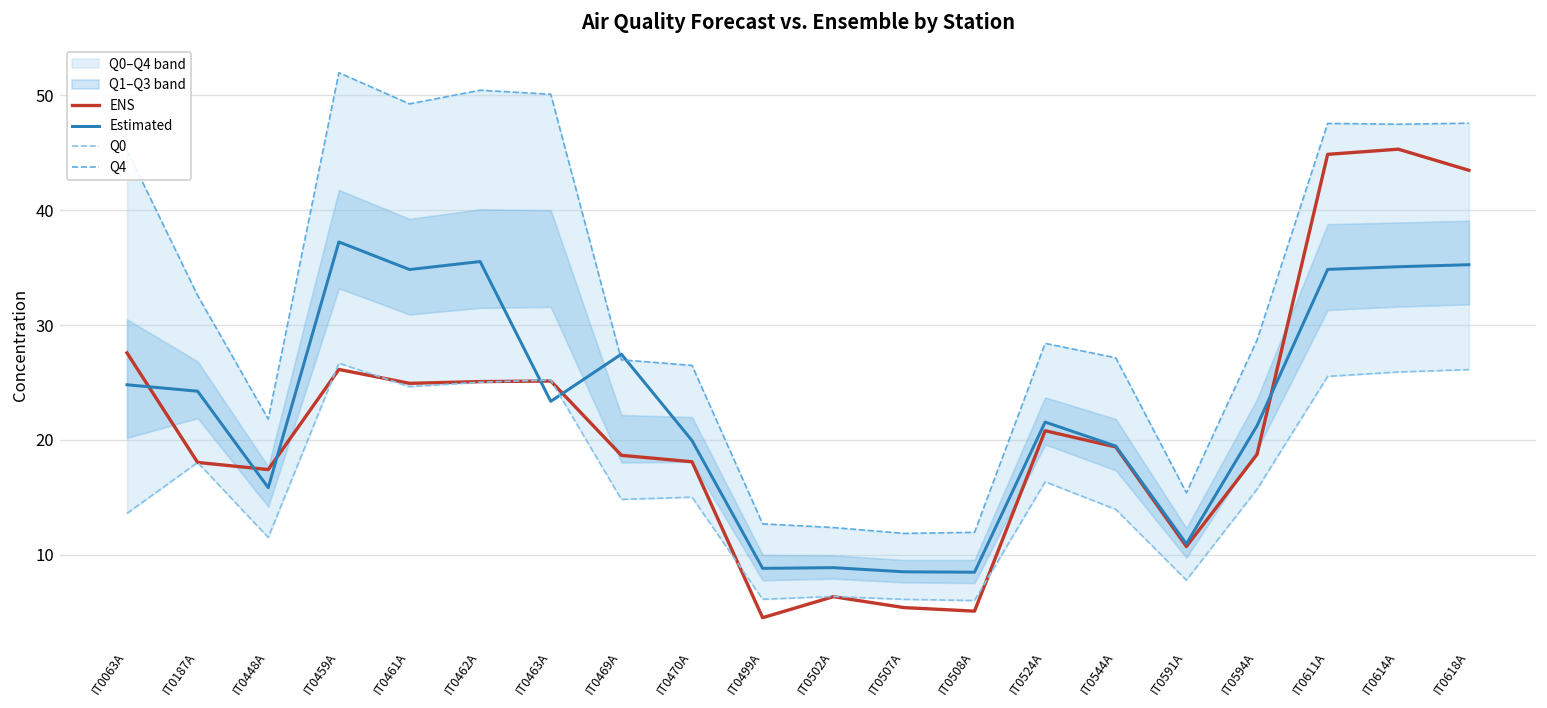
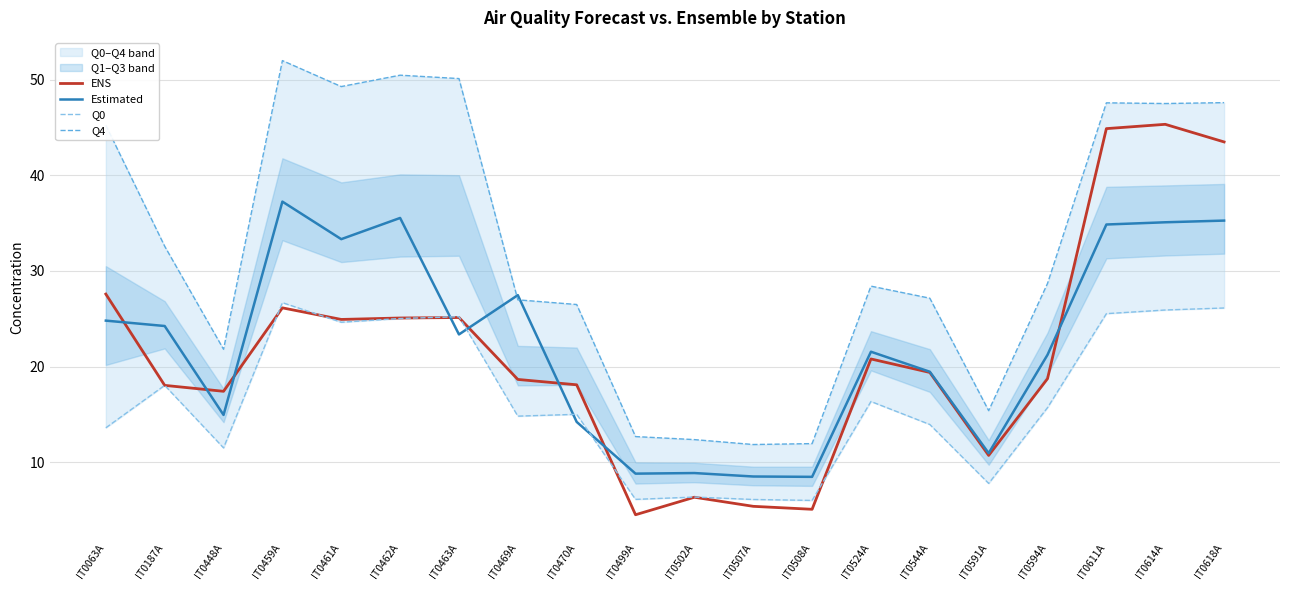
  {
    "ENS": {
      "IT0063A": 28,
      "IT0459A": 26,
      "IT0461A": 25,
      "IT0469A": 19,
      "IT0470A": 18,
      "IT0499A": 5,
      "IT0507A": 5,
      "IT0508A": 5,
      "IT0524A": 21,
      "IT0594A": 19,
      "IT0611A": 45,
      "IT0614A": 45,
      "IT0618A": 43
    },
    "Estimated": {
      "IT0063A": 25,
      "IT0187A": 24,
-     "IT0448A": 16,
+     "IT0448A": 15,
      "IT0459A": 37,
-     "IT0461A": 35,
+     "IT0461A": 33,
      "IT0462A": 36,
      "IT0463A": 23,
      "IT0469A": 27,
-     "IT0470A": 20,
+     "IT0470A": 14,
      "IT0499A": 9,
      "IT0502A": 9,
      "IT0507A": 9,
      "IT0508A": 8,
      "IT0524A": 22,
      "IT0594A": 21,
      "IT0611A": 35,
      "IT0614A": 35,
      "IT0618A": 35
    }
  }
